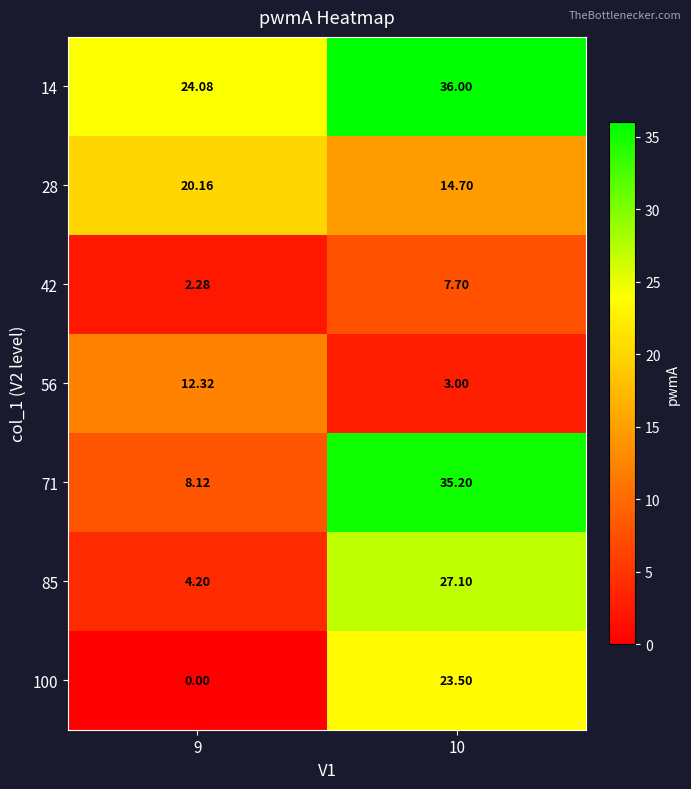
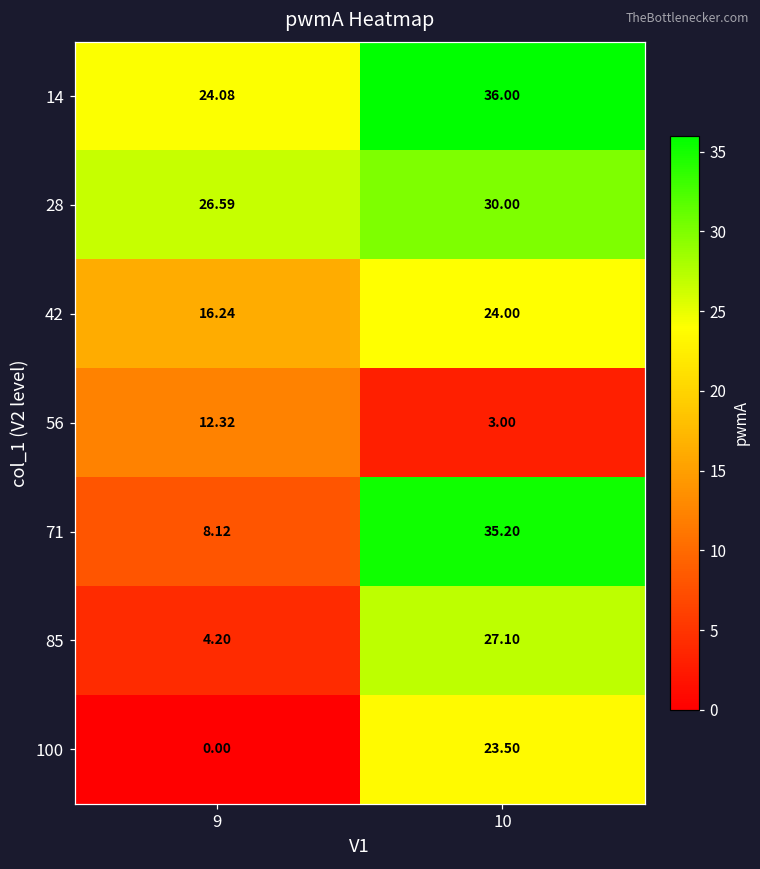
  {
    "14": {
      "9": 24.08,
      "10": 36.00
    },
    "28": {
-     "9": 20.16,
-     "10": 14.70
+     "9": 26.59,
+     "10": 30.00
    },
    "42": {
-     "9": 2.28,
-     "10": 7.70
+     "9": 16.24,
+     "10": 24.00
    },
    "56": {
      "9": 12.32,
      "10": 3.00
    },
    "71": {
      "9": 8.12,
      "10": 35.20
    },
    "85": {
      "9": 4.20,
      "10": 27.10
    },
    "100": {
      "9": 0.00,
      "10": 23.50
    }
  }
